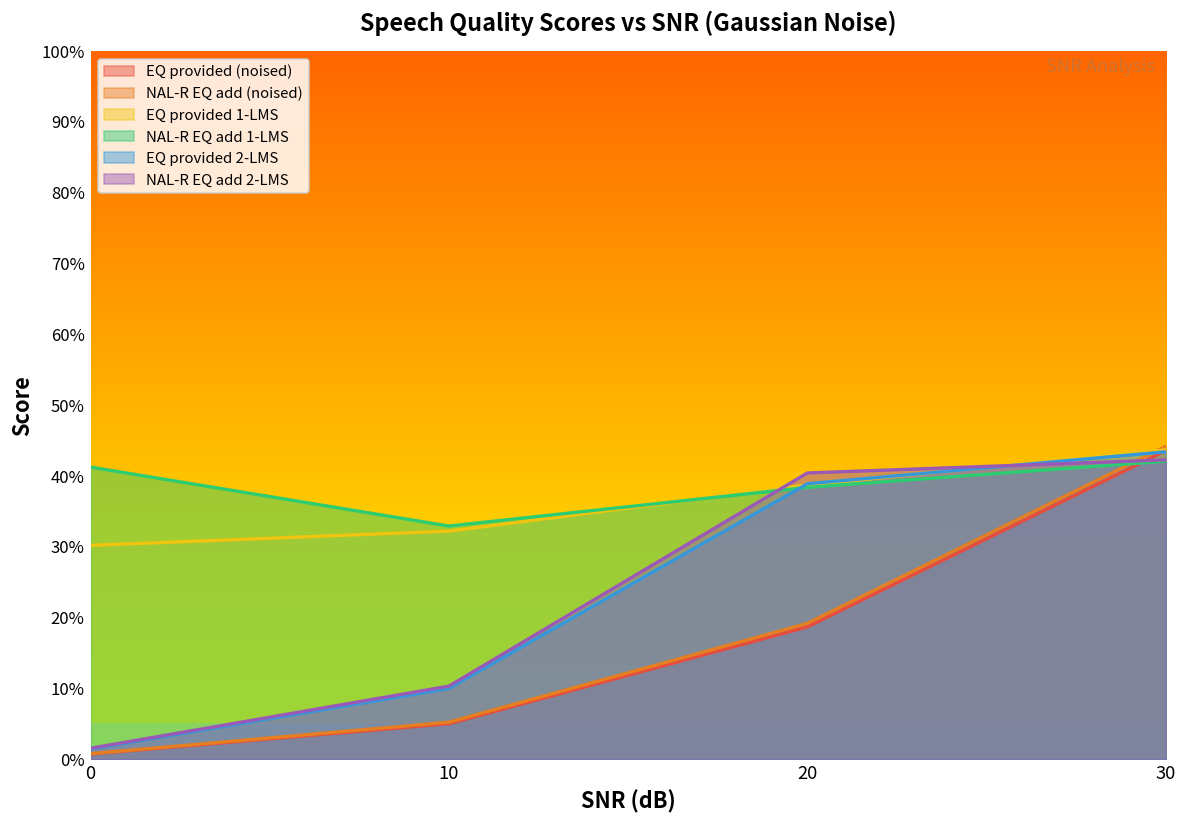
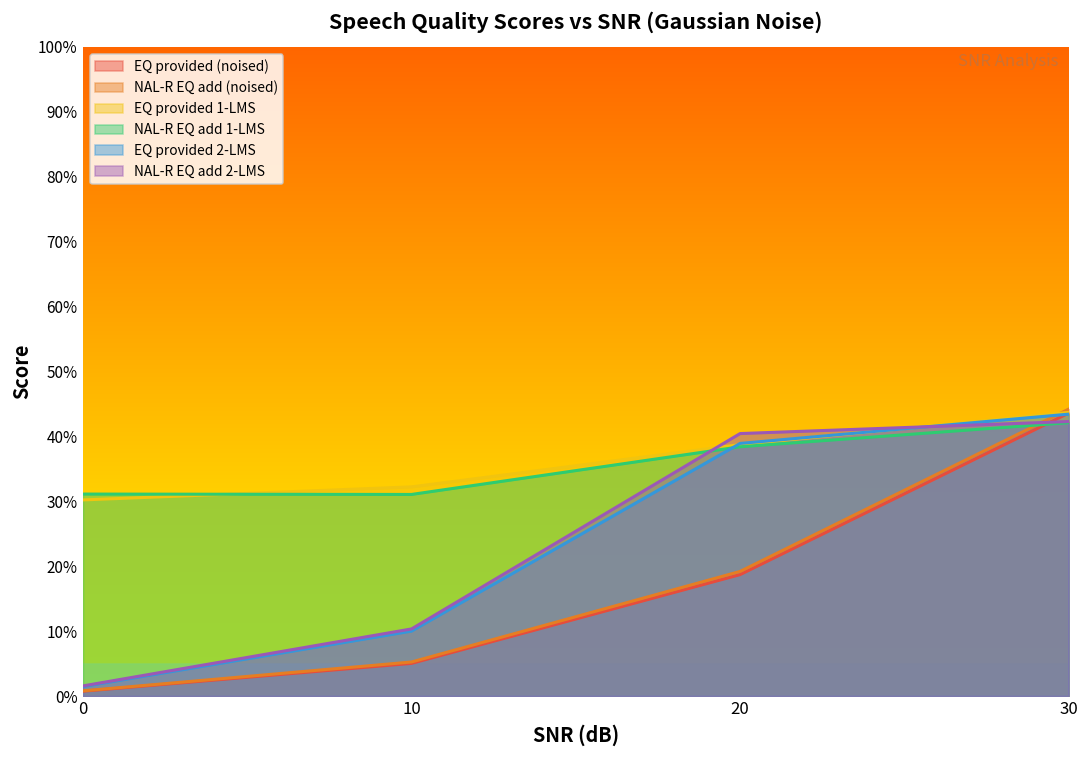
  {
    "NAL-R EQ add 1-LMS": {
-     "0": "41%",
-     "10": "33%"
+     "0": "31%",
+     "10": "31%"
    },
    "NAL-R EQ add 2-LMS": {
      "20": "40%"
    }
  }
